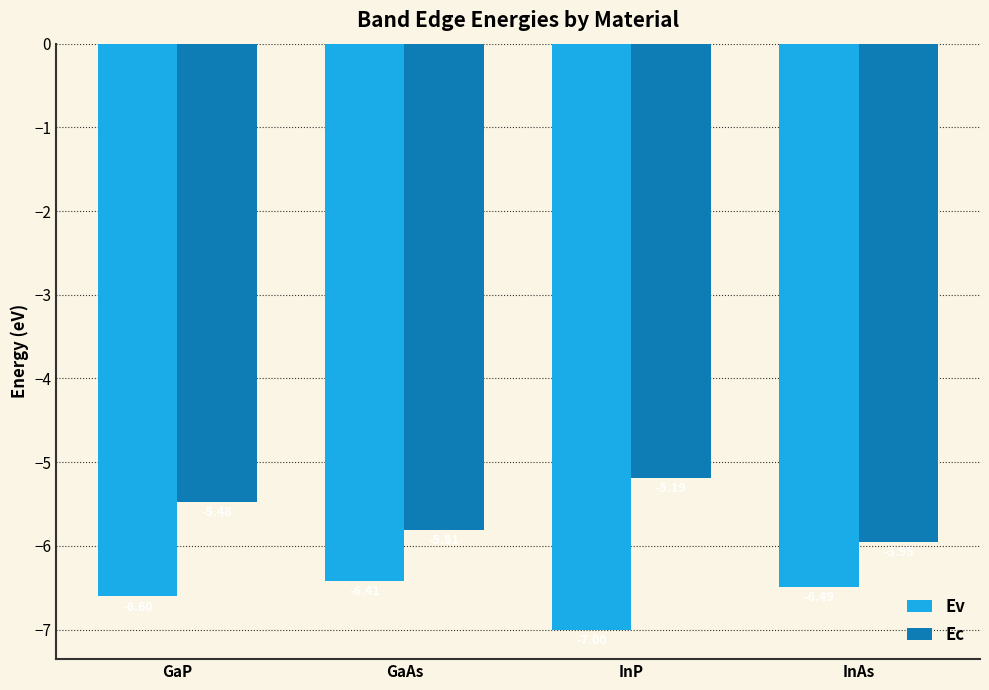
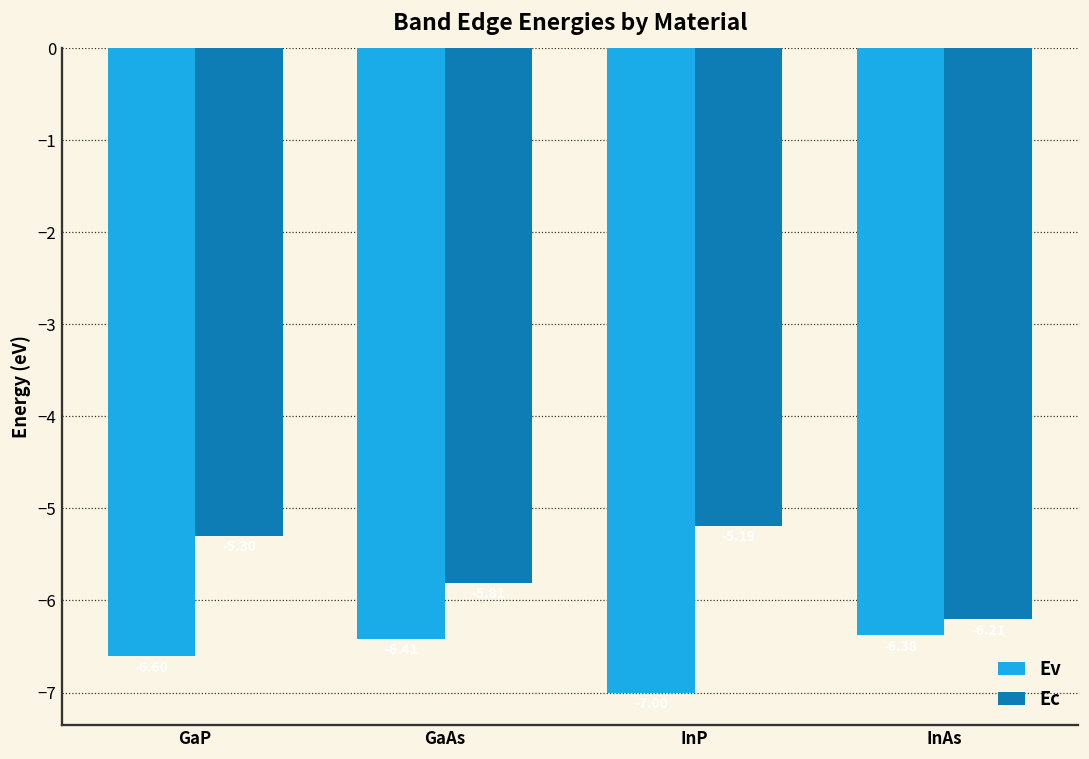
  {
    "Ev": {
      "GaP": -6.6,
      "GaAs": -6.4,
      "InP": -7.0,
-     "InAs": -6.5
+     "InAs": -6.4
    },
    "Ec": {
-     "GaP": -5.5,
+     "GaP": -5.3,
      "GaAs": -5.8,
      "InP": -5.2,
-     "InAs": -6.0
+     "InAs": -6.2
    }
  }
